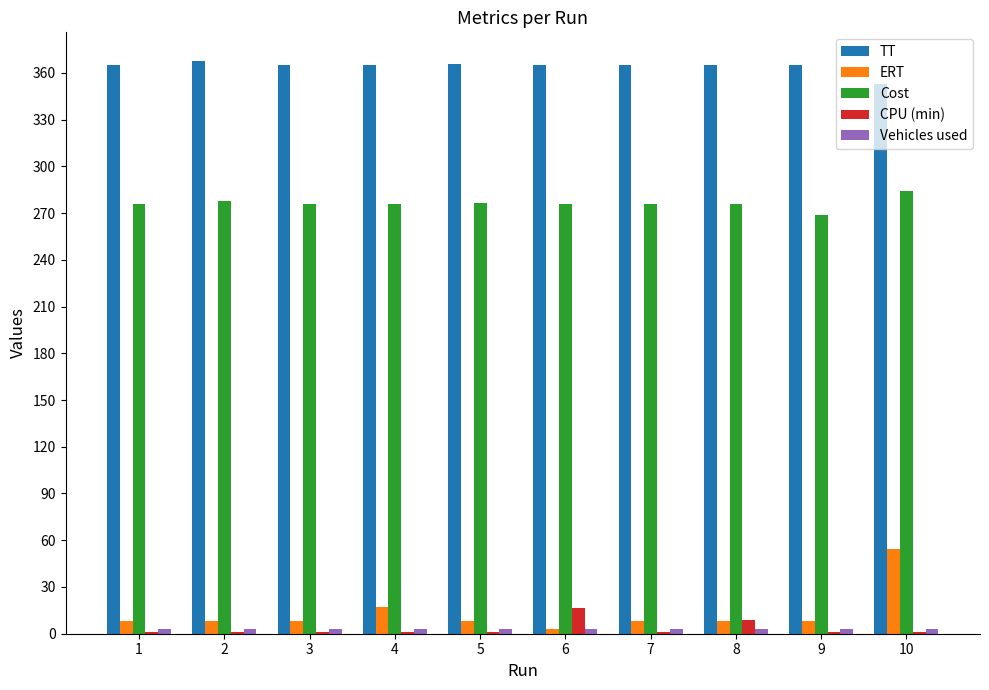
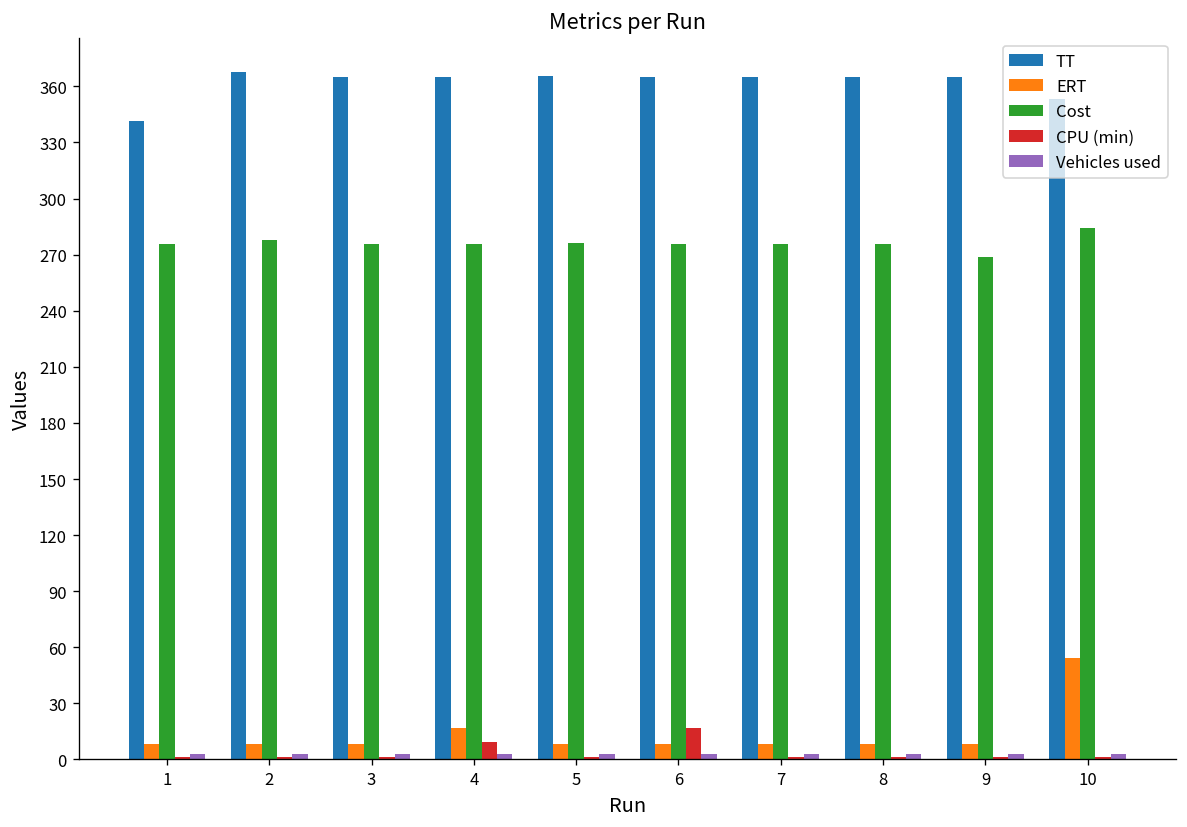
  {
    "TT": {
-     "1": 365,
+     "1": 342,
      "2": 368,
      "3": 365,
      "4": 365,
      "5": 366,
      "6": 365,
      "7": 365,
      "8": 365,
      "9": 365
    },
    "ERT": {
      "1": 8,
      "2": 8,
      "3": 8,
      "4": 17,
      "5": 8,
-     "6": 3,
+     "6": 8,
      "7": 8,
      "8": 8,
      "9": 8,
      "10": 54
    },
    "Cost": {
      "1": 276,
      "2": 278,
      "3": 276,
      "4": 276,
      "5": 276,
      "6": 276,
      "7": 276,
      "8": 276,
      "9": 269,
      "10": 284
    },
    "CPU (min)": {
-     "4": 1,
+     "4": 10,
      "6": 17,
-     "8": 9
+     "8": 1
    },
    "Vehicles used": {
      "1": 3,
      "2": 3,
      "3": 3,
      "4": 3,
      "5": 3,
      "6": 3,
      "7": 3,
      "8": 3,
      "9": 3,
      "10": 3
    }
  }
